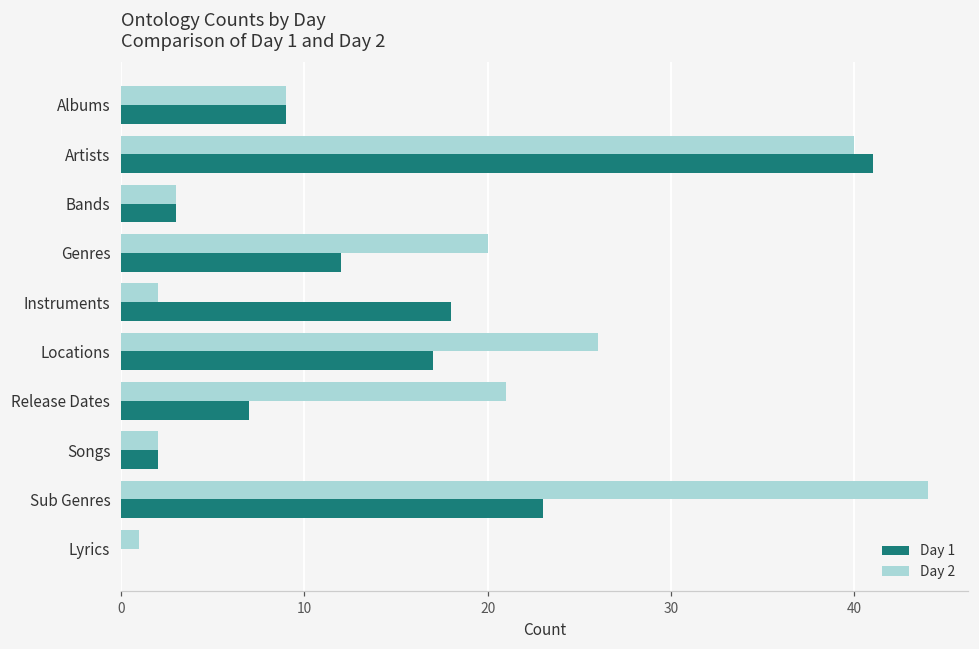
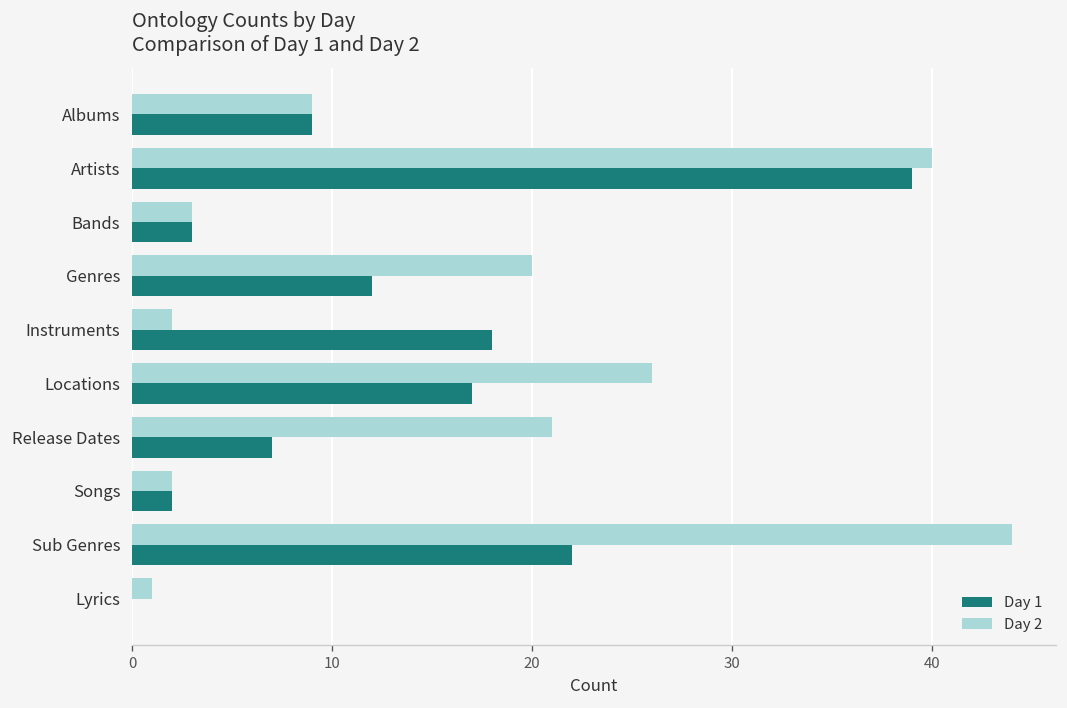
  {
    "Day 1": {
      "Albums": 9,
-     "Artists": 41,
+     "Artists": 39,
      "Bands": 3,
      "Genres": 12,
      "Instruments": 18,
      "Locations": 17,
      "Release Dates": 7,
      "Songs": 2,
-     "Sub Genres": 23,
+     "Sub Genres": 22,
      "Lyrics": 0
    },
    "Day 2": {
      "Albums": 9,
      "Artists": 40,
      "Bands": 3,
      "Genres": 20,
      "Instruments": 2,
      "Locations": 26,
      "Release Dates": 21,
      "Songs": 2,
      "Sub Genres": 44,
      "Lyrics": 1
    }
  }
